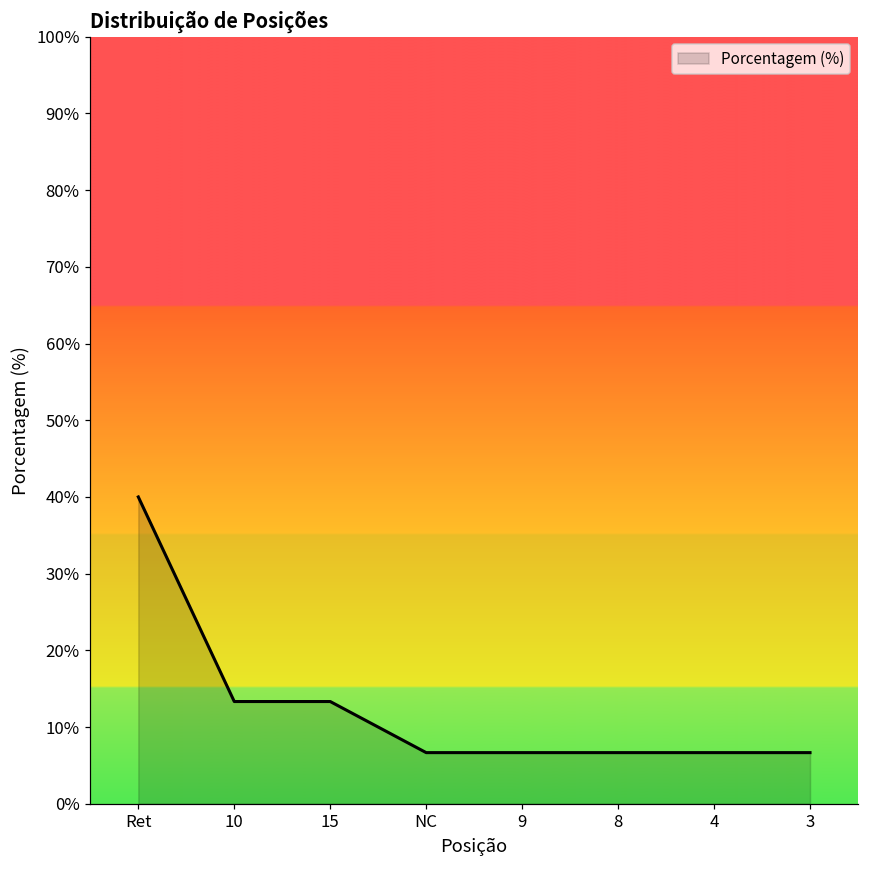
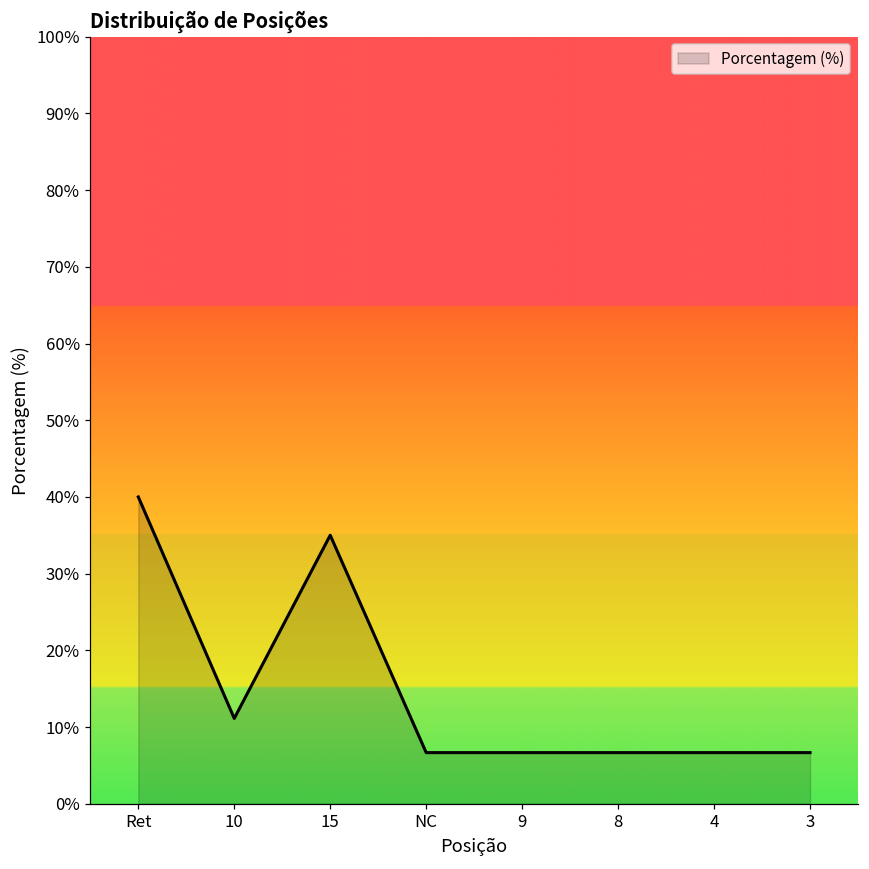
  {
    "Ret": "40%",
-   "10": "13%",
-   "15": "13%",
+   "10": "11%",
+   "15": "35%",
    "NC": "7%",
    "9": "7%",
    "8": "7%",
    "4": "7%",
    "3": "7%"
  }
